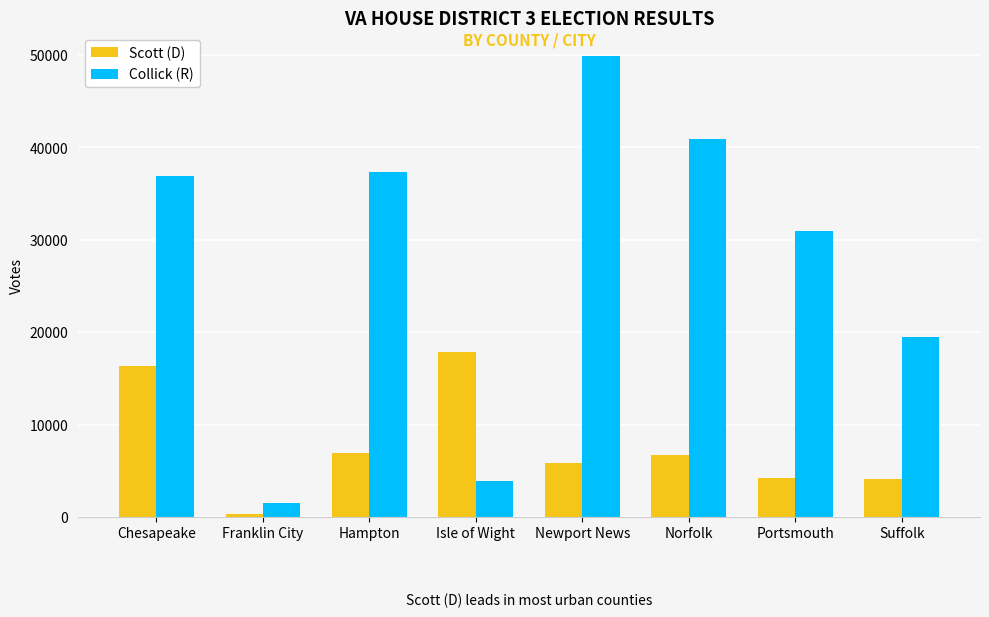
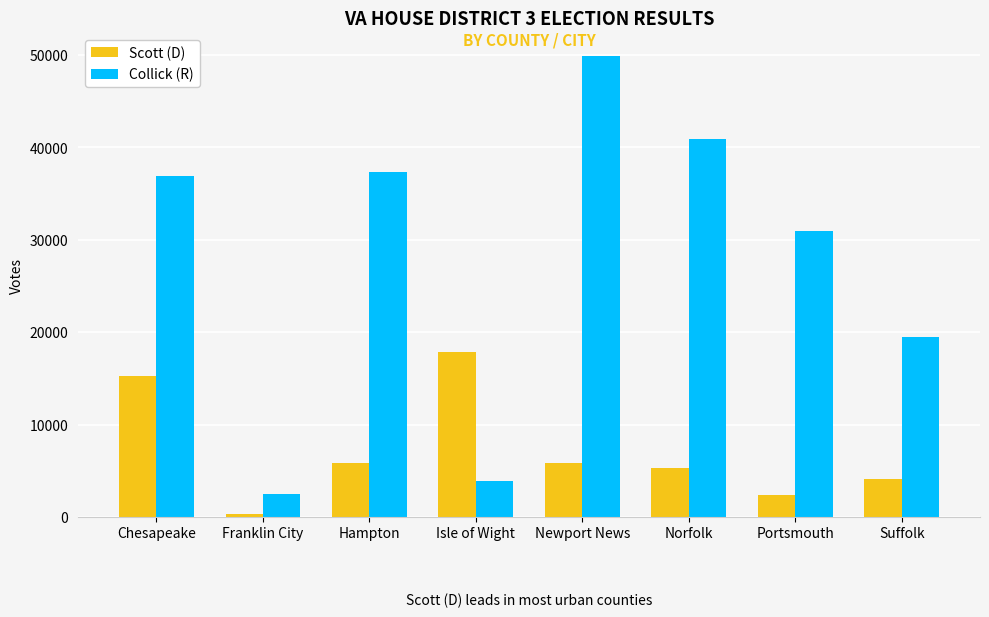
  {
    "Scott (D)": {
-     "Chesapeake": 16000,
+     "Chesapeake": 15000,
      "Franklin City": 0,
-     "Hampton": 7000,
+     "Hampton": 6000,
      "Isle of Wight": 18000,
      "Newport News": 6000,
-     "Norfolk": 7000,
-     "Portsmouth": 4000,
+     "Norfolk": 5000,
+     "Portsmouth": 2000,
      "Suffolk": 4000
    },
    "Collick (R)": {
      "Chesapeake": 37000,
-     "Franklin City": 1000,
+     "Franklin City": 2000,
      "Hampton": 37000,
      "Isle of Wight": 4000,
      "Newport News": 50000,
      "Norfolk": 41000,
      "Portsmouth": 31000,
      "Suffolk": 19000
    }
  }
